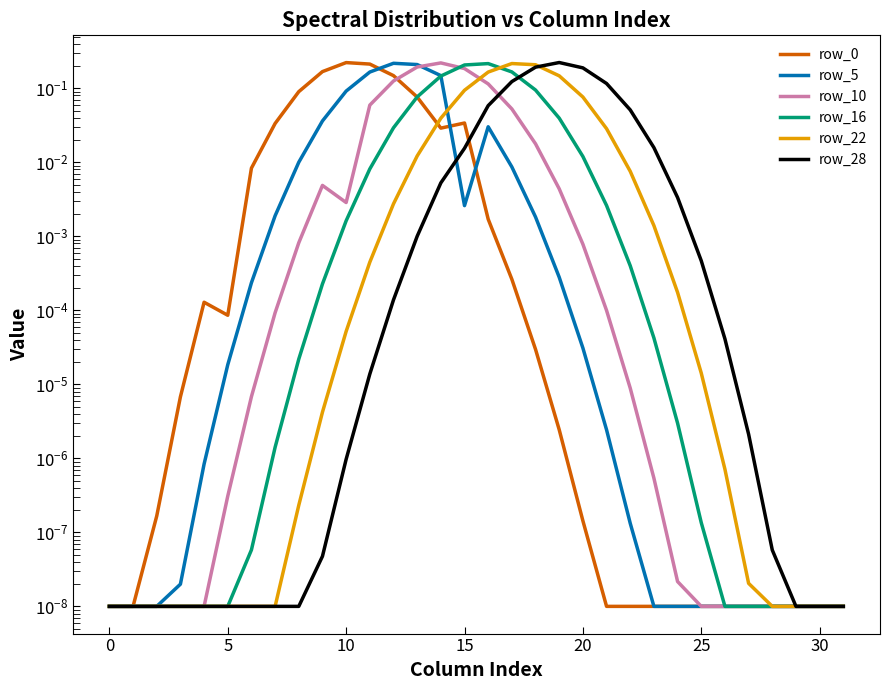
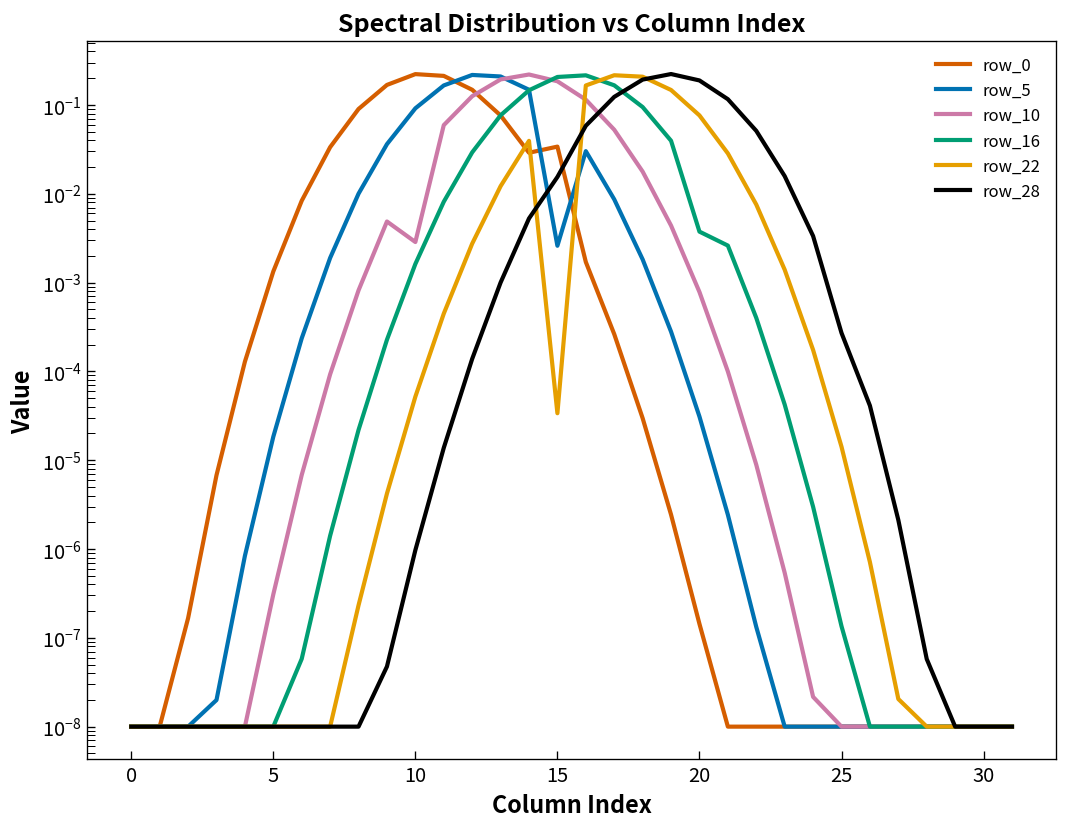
  {
    "row_0": {
-     "5": 0.00009,
+     "5": 0.0013,
      "10": 0.22,
      "15": 0.03,
      "20": 0.00000014
    },
    "row_5": {
      "5": 0.000018,
      "10": 0.09,
      "15": 0.0026,
      "20": 0.00003
    },
    "row_10": {
      "5": 0.00000031,
      "10": 0.0029,
      "15": 0.18,
      "20": 0.0008
    },
    "row_16": {
      "10": 0.0016,
      "15": 0.21,
-     "20": 0.012,
+     "20": 0.004,
      "25": 0.00000014
    },
    "row_22": {
      "10": 0.00005,
-     "15": 0.09,
+     "15": 0.00003,
      "20": 0.08,
      "25": 0.000014
    },
    "row_28": {
      "10": 0.0000010,
      "15": 0.015,
      "20": 0.19,
-     "25": 0.0005
+     "25": 0.00027
    }
  }
